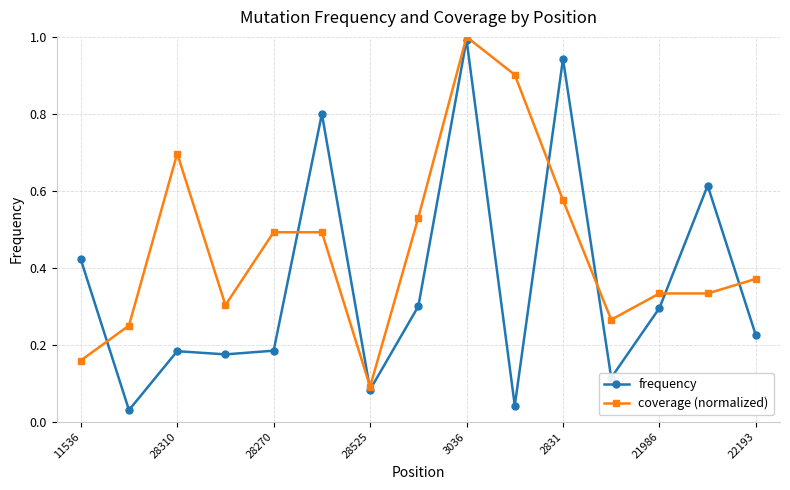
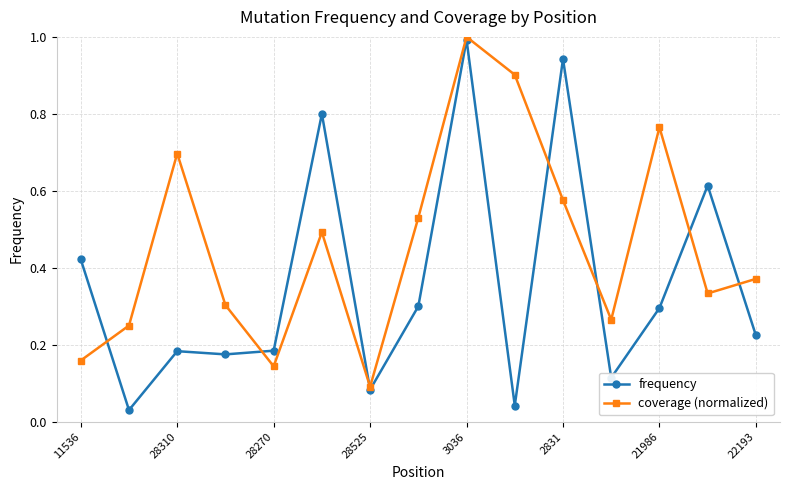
  {
    "frequency": {
      "11536": 0.42,
      "28310": 0.18,
      "28270": 0.18,
      "28525": 0.08,
      "3036": 0.99,
      "2831": 0.94,
      "21986": 0.30,
      "22193": 0.22
    },
    "coverage (normalized)": {
      "11536": 0.16,
      "28310": 0.70,
-     "28270": 0.49,
+     "28270": 0.14,
      "28525": 0.09,
      "3036": 1.00,
      "2831": 0.58,
-     "21986": 0.33,
+     "21986": 0.77,
      "22193": 0.37
    }
  }
